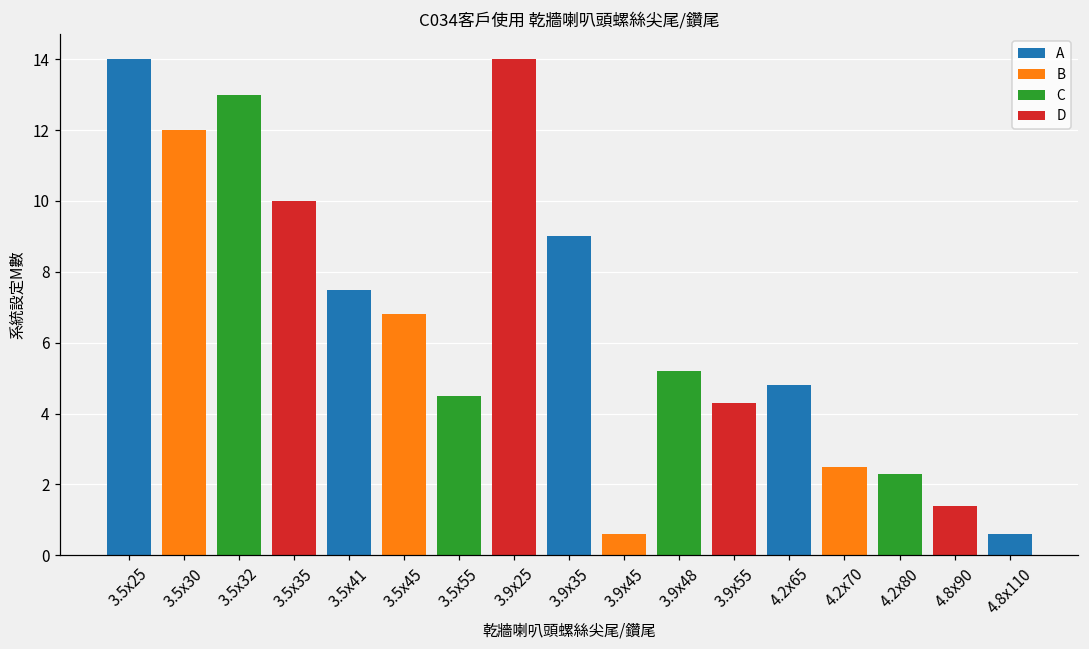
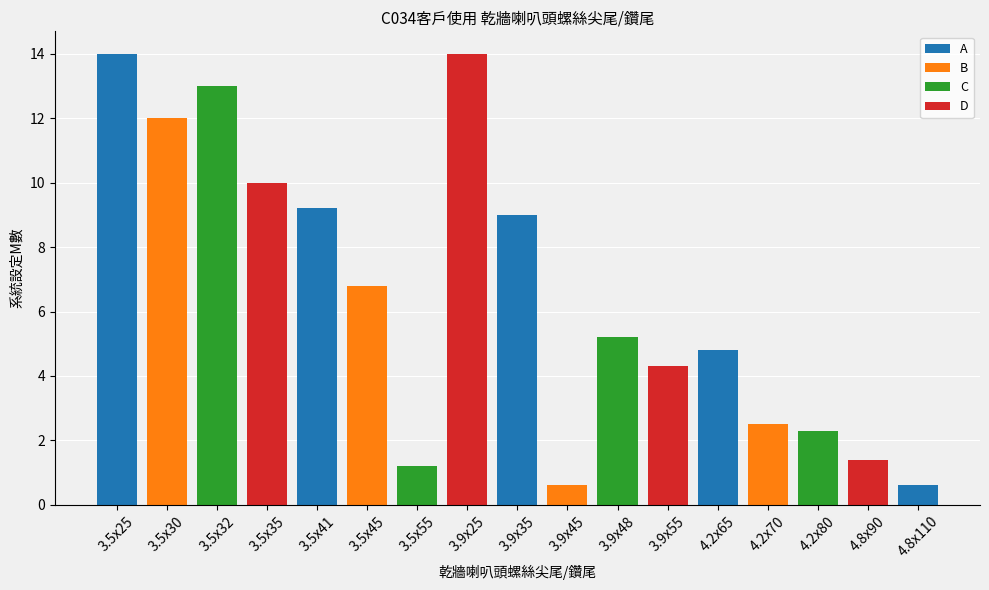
  {
    "3.5x25": 14.0,
    "3.5x30": 12.0,
    "3.5x32": 13.0,
    "3.5x35": 10.0,
-   "3.5x41": 7.5,
+   "3.5x41": 9.2,
    "3.5x45": 6.8,
-   "3.5x55": 4.5,
+   "3.5x55": 1.2,
    "3.9x25": 14.0,
    "3.9x35": 9.0,
    "3.9x45": 0.6,
    "3.9x48": 5.2,
    "3.9x55": 4.3,
    "4.2x65": 4.8,
    "4.2x70": 2.5,
    "4.2x80": 2.3,
    "4.8x90": 1.4,
    "4.8x110": 0.6
  }
